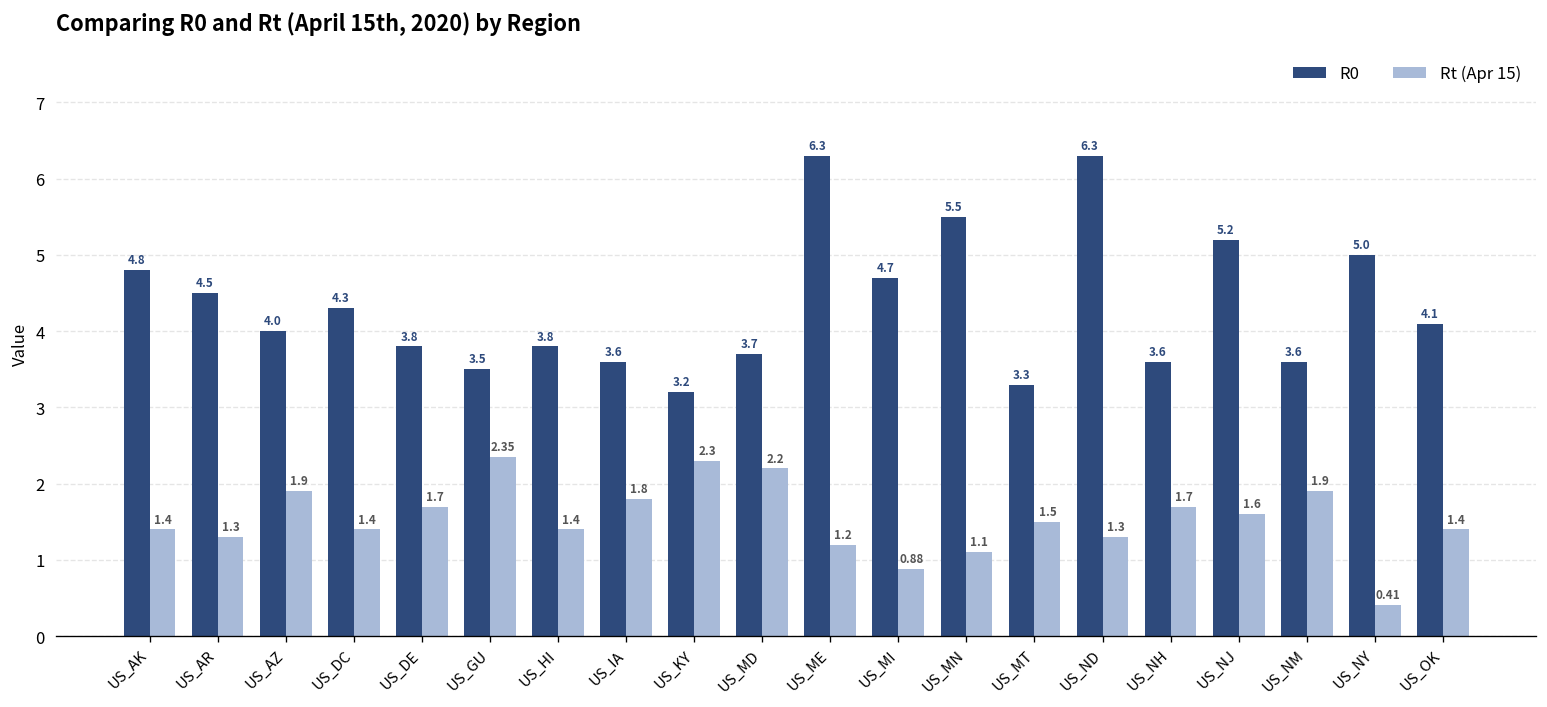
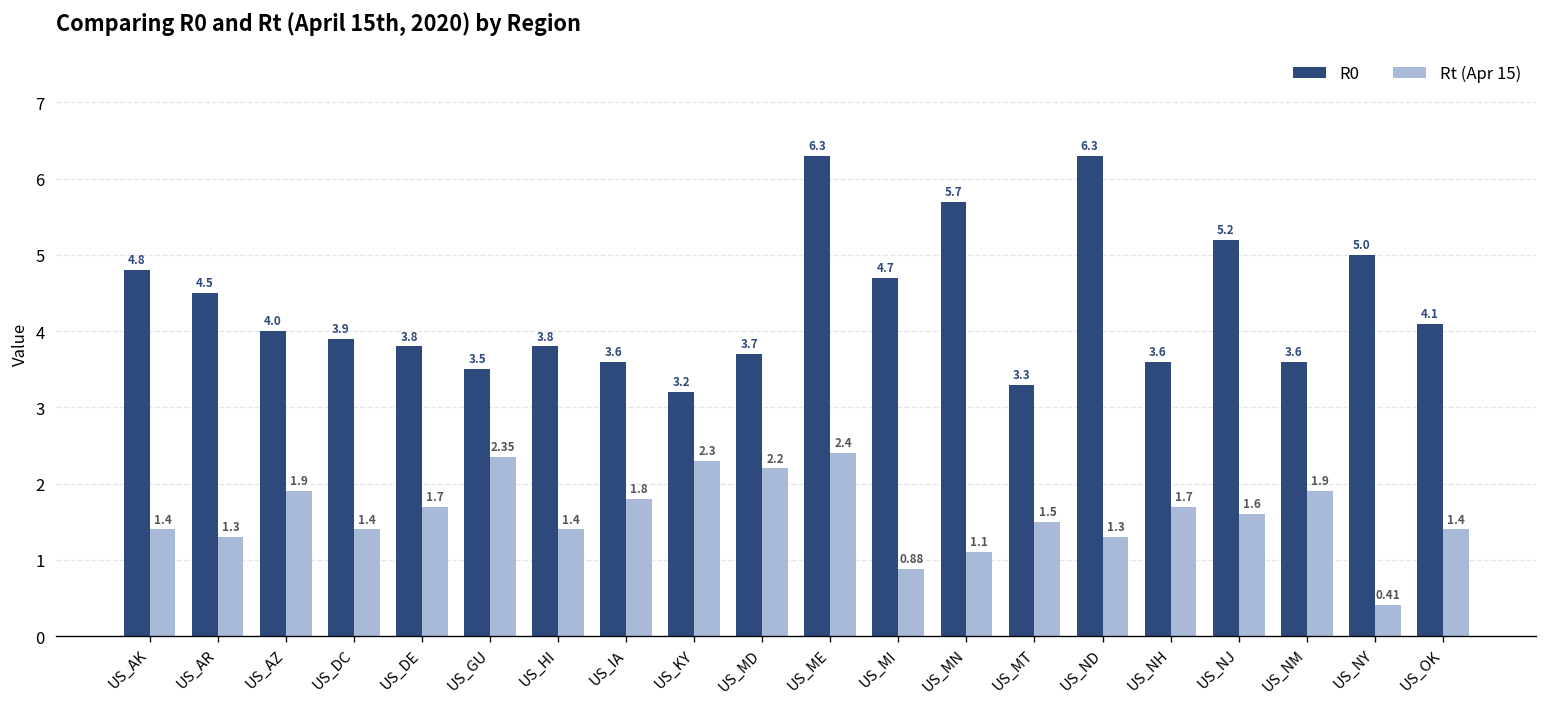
  {
    "R0": {
      "US_AK": 4.8,
      "US_AR": 4.5,
      "US_AZ": 4.0,
-     "US_DC": 4.3,
+     "US_DC": 3.9,
      "US_DE": 3.8,
      "US_GU": 3.5,
      "US_HI": 3.8,
      "US_IA": 3.6,
      "US_KY": 3.2,
      "US_MD": 3.7,
      "US_ME": 6.3,
      "US_MI": 4.7,
-     "US_MN": 5.5,
+     "US_MN": 5.7,
      "US_MT": 3.3,
      "US_ND": 6.3,
      "US_NH": 3.6,
      "US_NJ": 5.2,
      "US_NM": 3.6,
      "US_NY": 5.0,
      "US_OK": 4.1
    },
    "Rt (Apr 15)": {
      "US_AK": 1.4,
      "US_AR": 1.3,
      "US_AZ": 1.9,
      "US_DC": 1.4,
      "US_DE": 1.7,
      "US_GU": 2.35,
      "US_HI": 1.4,
      "US_IA": 1.8,
      "US_KY": 2.3,
      "US_MD": 2.2,
-     "US_ME": 1.2,
+     "US_ME": 2.4,
      "US_MI": 0.88,
      "US_MN": 1.1,
      "US_MT": 1.5,
      "US_ND": 1.3,
      "US_NH": 1.7,
      "US_NJ": 1.6,
      "US_NM": 1.9,
      "US_NY": 0.41,
      "US_OK": 1.4
    }
  }
